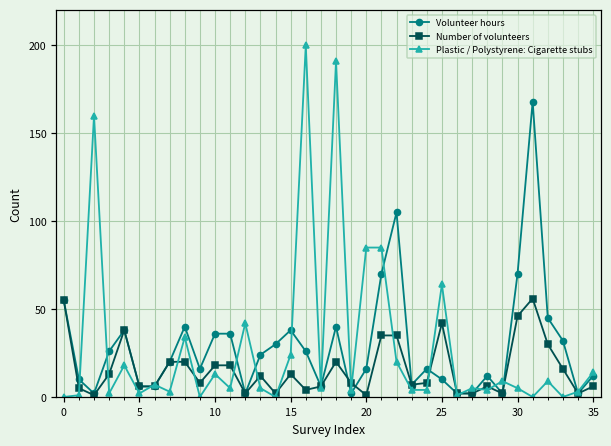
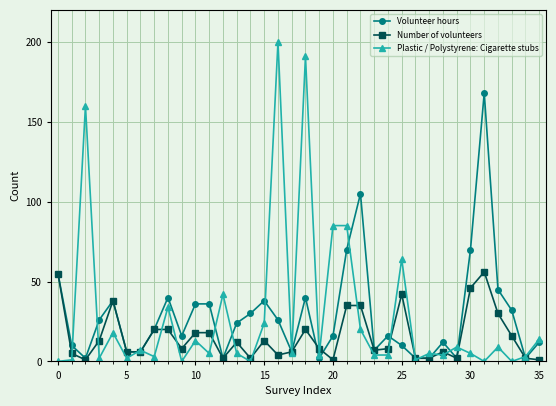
  {
    "Volunteer hours": {
      "10": 36,
      "15": 38,
      "20": 16,
      "25": 10,
      "30": 70,
      "35": 12
    },
    "Number of volunteers": {
      "10": 18,
      "15": 13,
      "20": 1,
      "25": 42,
      "30": 46,
-     "35": 6
+     "35": 1
    },
    "Plastic / Polystyrene: Cigarette stubs": {
      "0": 0,
      "5": 2,
      "10": 13,
      "15": 24,
      "20": 85,
      "25": 64,
      "30": 5,
      "35": 14
    }
  }
